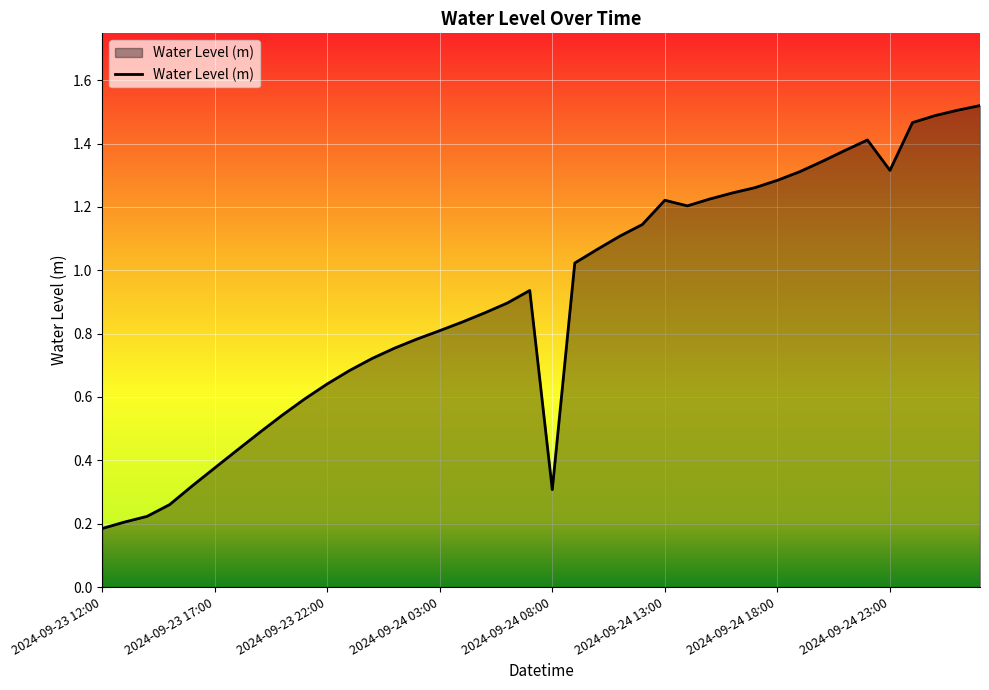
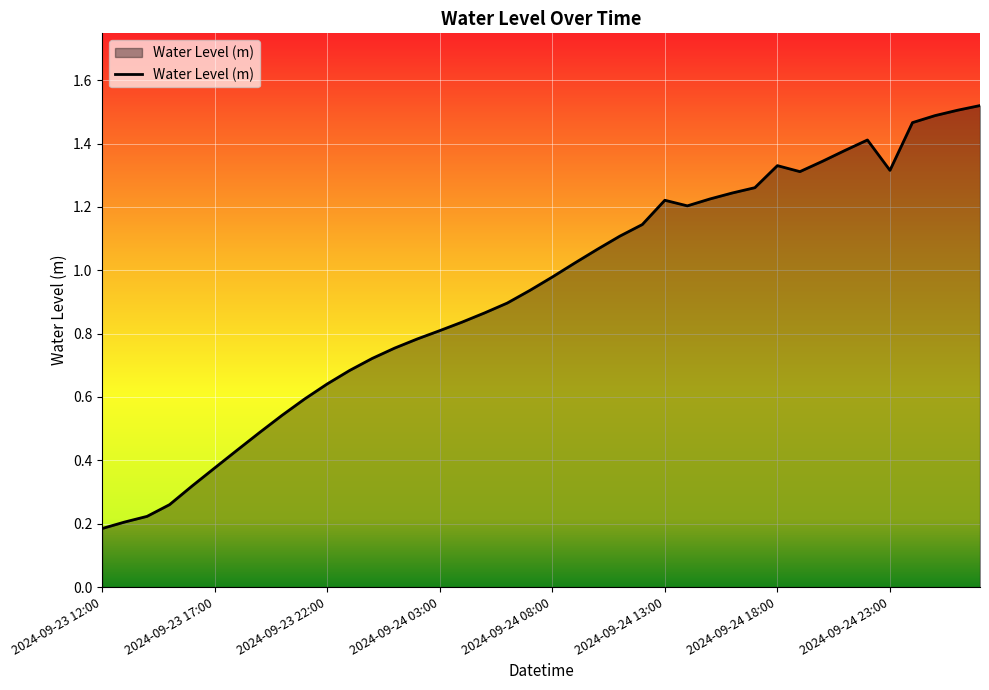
  {
    "2024-09-23 12:00": 0.18,
    "2024-09-23 17:00": 0.38,
    "2024-09-23 22:00": 0.64,
    "2024-09-24 03:00": 0.81,
-   "2024-09-24 08:00": 0.31,
+   "2024-09-24 08:00": 0.98,
    "2024-09-24 13:00": 1.22,
-   "2024-09-24 18:00": 1.28,
+   "2024-09-24 18:00": 1.33,
    "2024-09-24 23:00": 1.32
  }
